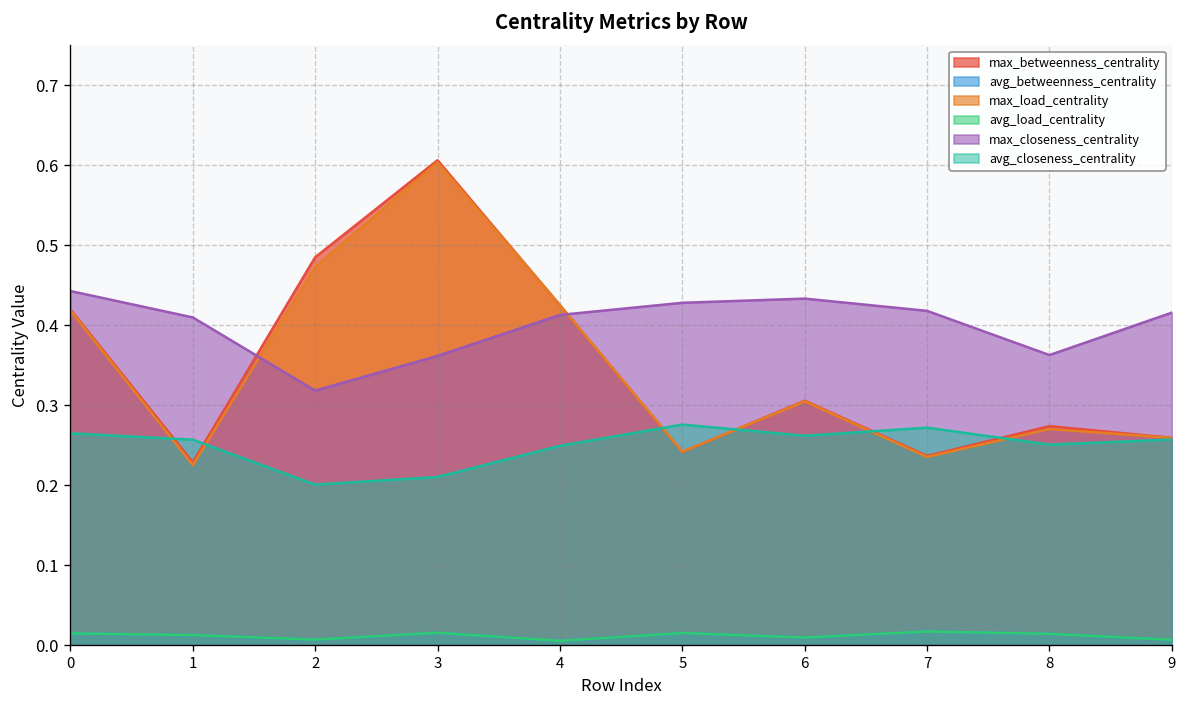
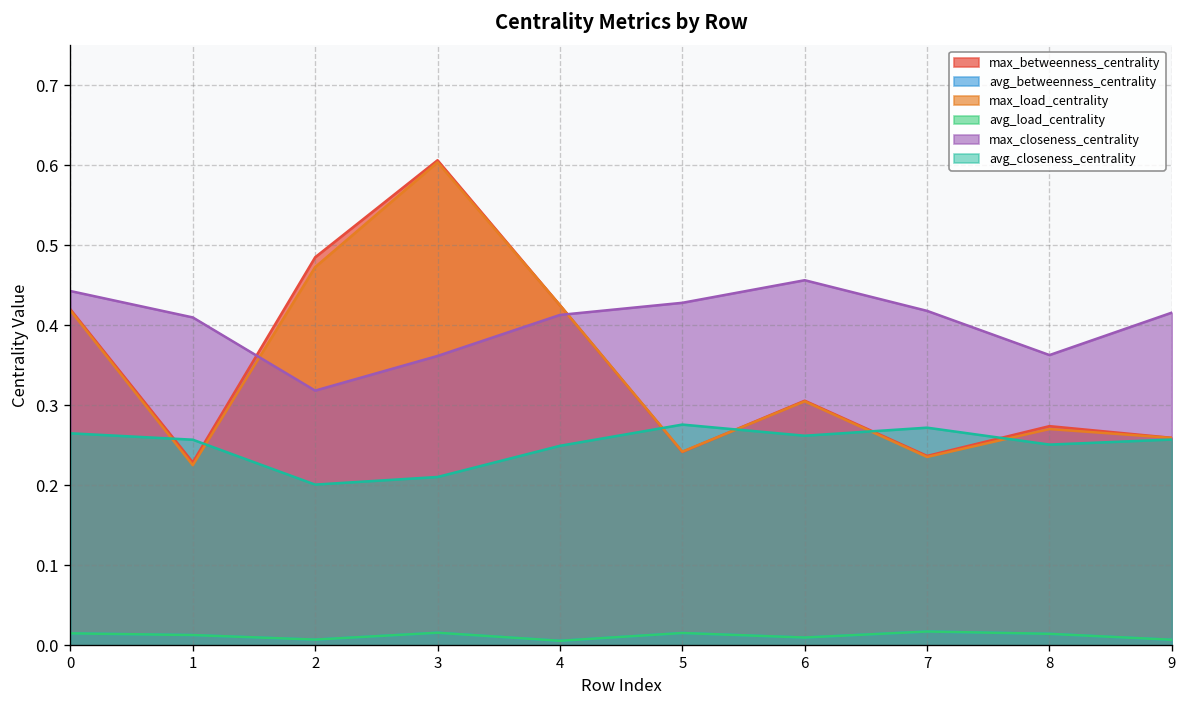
  {
    "max_closeness_centrality": {
      "0": 0.44,
      "1": 0.41,
      "2": 0.32,
      "3": 0.36,
      "4": 0.41,
      "5": 0.43,
-     "6": 0.43,
+     "6": 0.46,
      "7": 0.42,
      "8": 0.36,
      "9": 0.42
    }
  }
